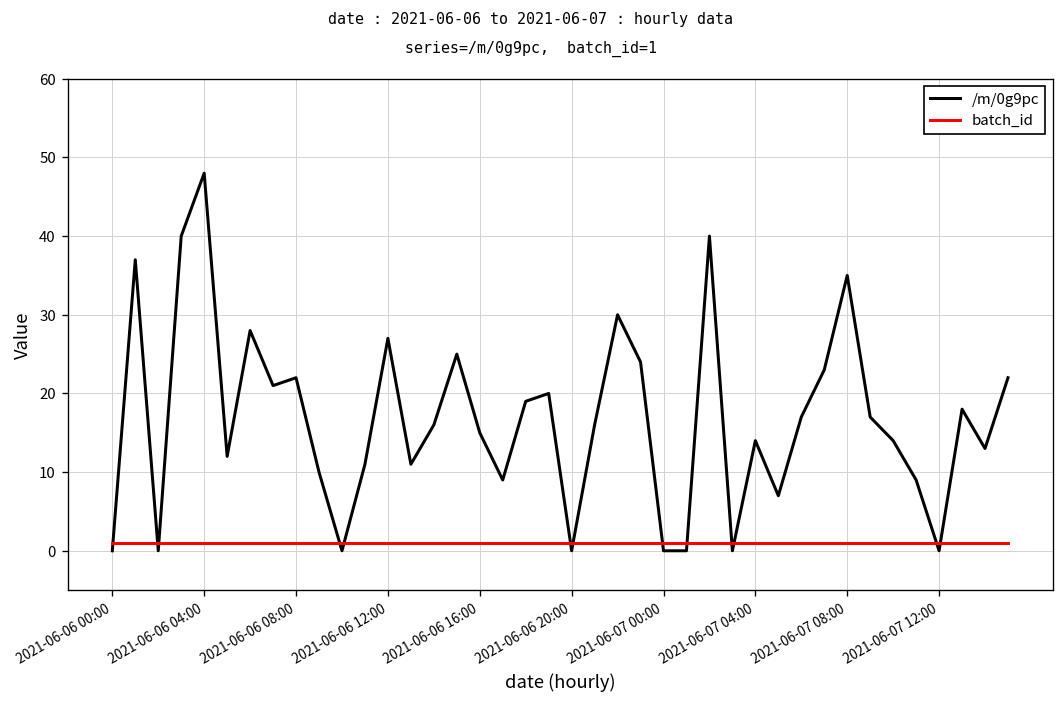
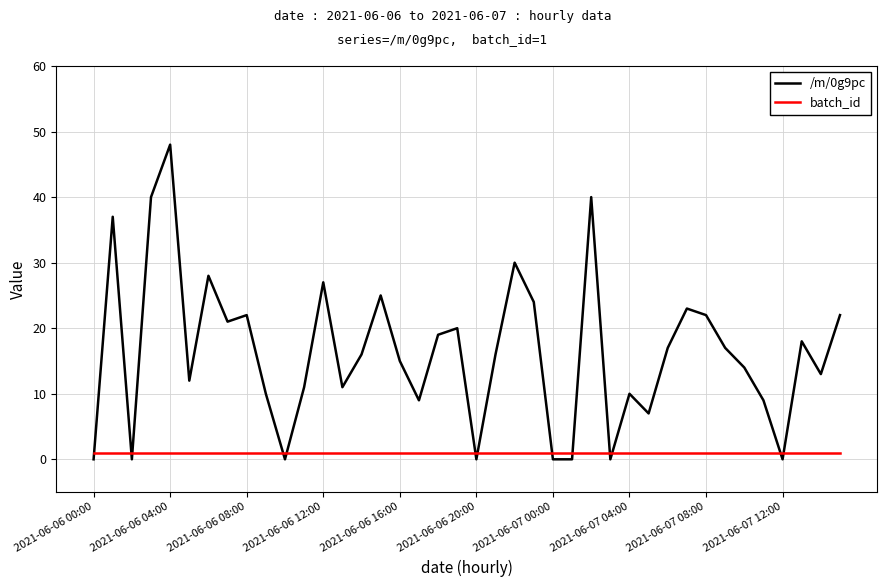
  {
    "/m/0g9pc": {
      "2021-06-06 00:00": 0,
      "2021-06-06 04:00": 48,
      "2021-06-06 08:00": 22,
      "2021-06-06 12:00": 27,
      "2021-06-06 16:00": 15,
      "2021-06-06 20:00": 0,
      "2021-06-07 00:00": 0,
-     "2021-06-07 04:00": 14,
-     "2021-06-07 08:00": 35,
+     "2021-06-07 04:00": 10,
+     "2021-06-07 08:00": 22,
      "2021-06-07 12:00": 0
    },
    "batch_id": {
      "2021-06-06 00:00": 1,
      "2021-06-06 04:00": 1,
      "2021-06-06 08:00": 1,
      "2021-06-06 12:00": 1,
      "2021-06-06 16:00": 1,
      "2021-06-06 20:00": 1,
      "2021-06-07 00:00": 1,
      "2021-06-07 04:00": 1,
      "2021-06-07 08:00": 1,
      "2021-06-07 12:00": 1
    }
  }
